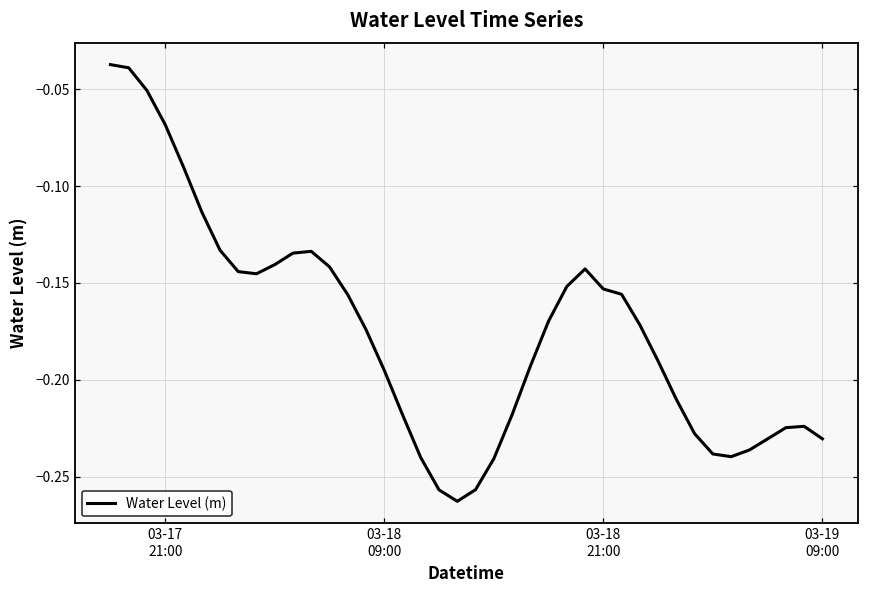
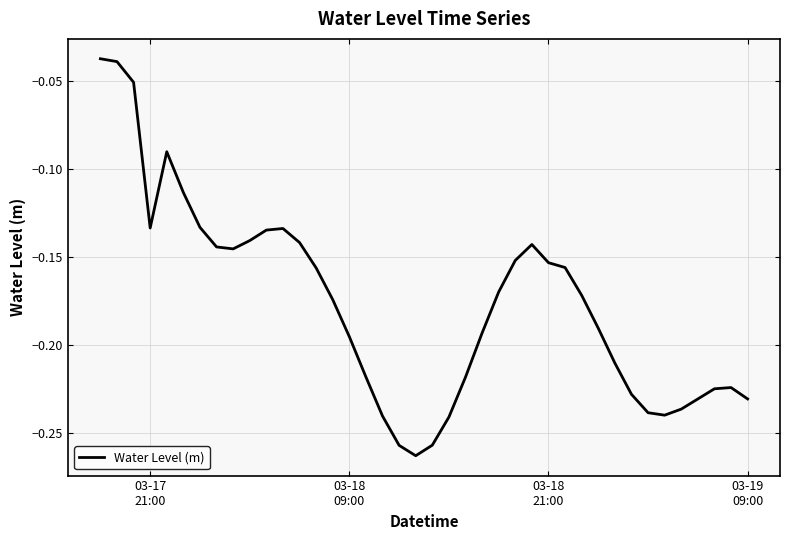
  {
-   "03-17 21:00": -0.068,
+   "03-17 21:00": -0.133,
    "03-18 09:00": -0.195,
    "03-18 21:00": -0.153,
    "03-19 09:00": -0.231
  }
